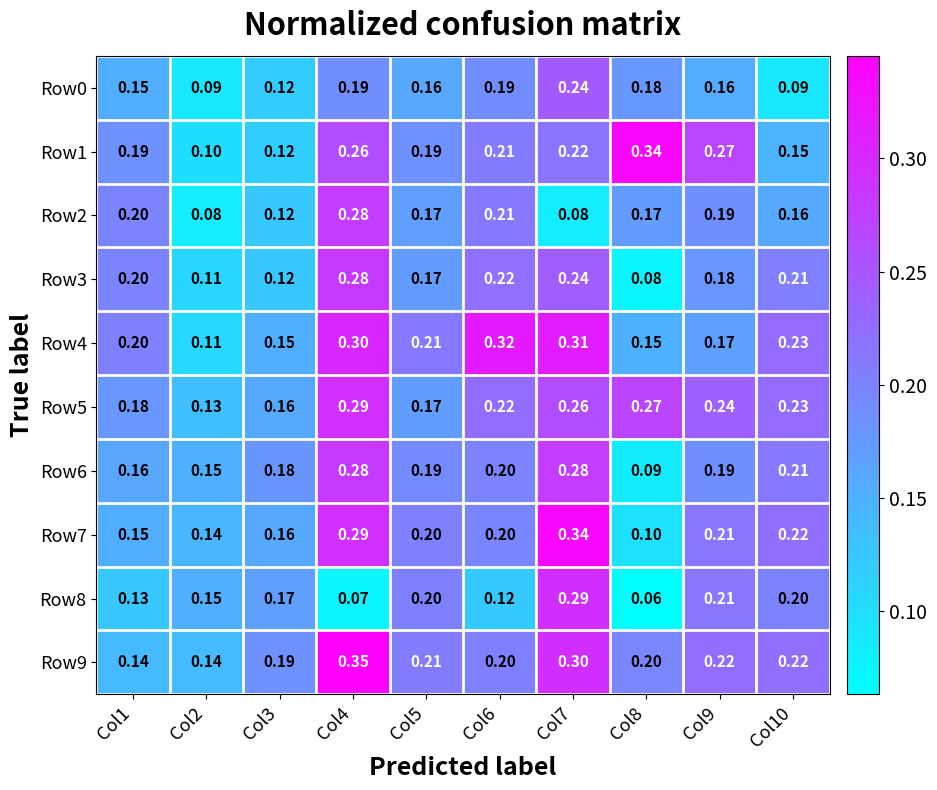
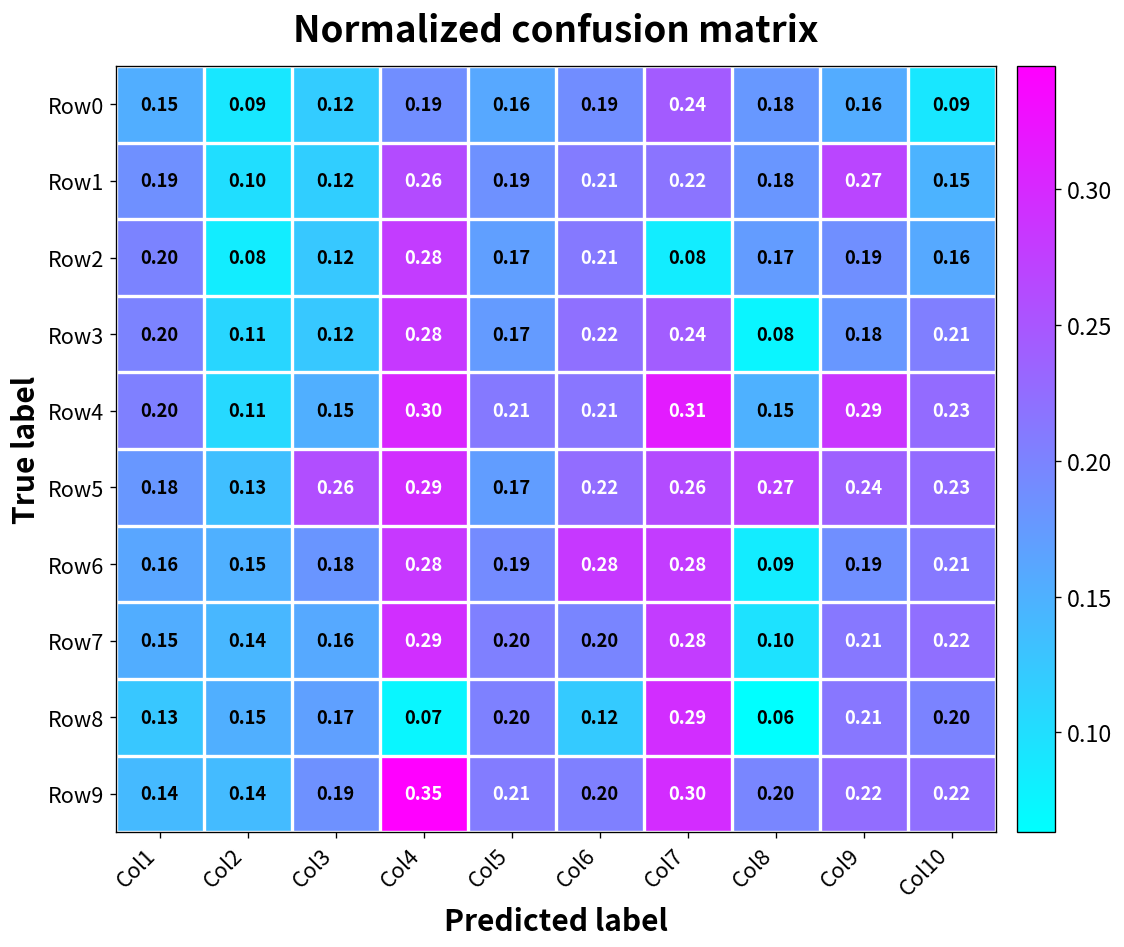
  {
    "Row0": {
      "Col1": 0.15,
      "Col2": 0.09,
      "Col3": 0.12,
      "Col4": 0.19,
      "Col5": 0.16,
      "Col6": 0.19,
      "Col7": 0.24,
      "Col8": 0.18,
      "Col9": 0.16,
      "Col10": 0.09
    },
    "Row1": {
      "Col1": 0.19,
      "Col2": 0.10,
      "Col3": 0.12,
      "Col4": 0.26,
      "Col5": 0.19,
      "Col6": 0.21,
      "Col7": 0.22,
-     "Col8": 0.34,
+     "Col8": 0.18,
      "Col9": 0.27,
      "Col10": 0.15
    },
    "Row2": {
      "Col1": 0.20,
      "Col2": 0.08,
      "Col3": 0.12,
      "Col4": 0.28,
      "Col5": 0.17,
      "Col6": 0.21,
      "Col7": 0.08,
      "Col8": 0.17,
      "Col9": 0.19,
      "Col10": 0.16
    },
    "Row3": {
      "Col1": 0.20,
      "Col2": 0.11,
      "Col3": 0.12,
      "Col4": 0.28,
      "Col5": 0.17,
      "Col6": 0.22,
      "Col7": 0.24,
      "Col8": 0.08,
      "Col9": 0.18,
      "Col10": 0.21
    },
    "Row4": {
      "Col1": 0.20,
      "Col2": 0.11,
      "Col3": 0.15,
      "Col4": 0.30,
      "Col5": 0.21,
-     "Col6": 0.32,
+     "Col6": 0.21,
      "Col7": 0.31,
      "Col8": 0.15,
-     "Col9": 0.17,
+     "Col9": 0.29,
      "Col10": 0.23
    },
    "Row5": {
      "Col1": 0.18,
      "Col2": 0.13,
-     "Col3": 0.16,
+     "Col3": 0.26,
      "Col4": 0.29,
      "Col5": 0.17,
      "Col6": 0.22,
      "Col7": 0.26,
      "Col8": 0.27,
      "Col9": 0.24,
      "Col10": 0.23
    },
    "Row6": {
      "Col1": 0.16,
      "Col2": 0.15,
      "Col3": 0.18,
      "Col4": 0.28,
      "Col5": 0.19,
-     "Col6": 0.20,
+     "Col6": 0.28,
      "Col7": 0.28,
      "Col8": 0.09,
      "Col9": 0.19,
      "Col10": 0.21
    },
    "Row7": {
      "Col1": 0.15,
      "Col2": 0.14,
      "Col3": 0.16,
      "Col4": 0.29,
      "Col5": 0.20,
      "Col6": 0.20,
-     "Col7": 0.34,
+     "Col7": 0.28,
      "Col8": 0.10,
      "Col9": 0.21,
      "Col10": 0.22
    },
    "Row8": {
      "Col1": 0.13,
      "Col2": 0.15,
      "Col3": 0.17,
      "Col4": 0.07,
      "Col5": 0.20,
      "Col6": 0.12,
      "Col7": 0.29,
      "Col8": 0.06,
      "Col9": 0.21,
      "Col10": 0.20
    },
    "Row9": {
      "Col1": 0.14,
      "Col2": 0.14,
      "Col3": 0.19,
      "Col4": 0.35,
      "Col5": 0.21,
      "Col6": 0.20,
      "Col7": 0.30,
      "Col8": 0.20,
      "Col9": 0.22,
      "Col10": 0.22
    }
  }
